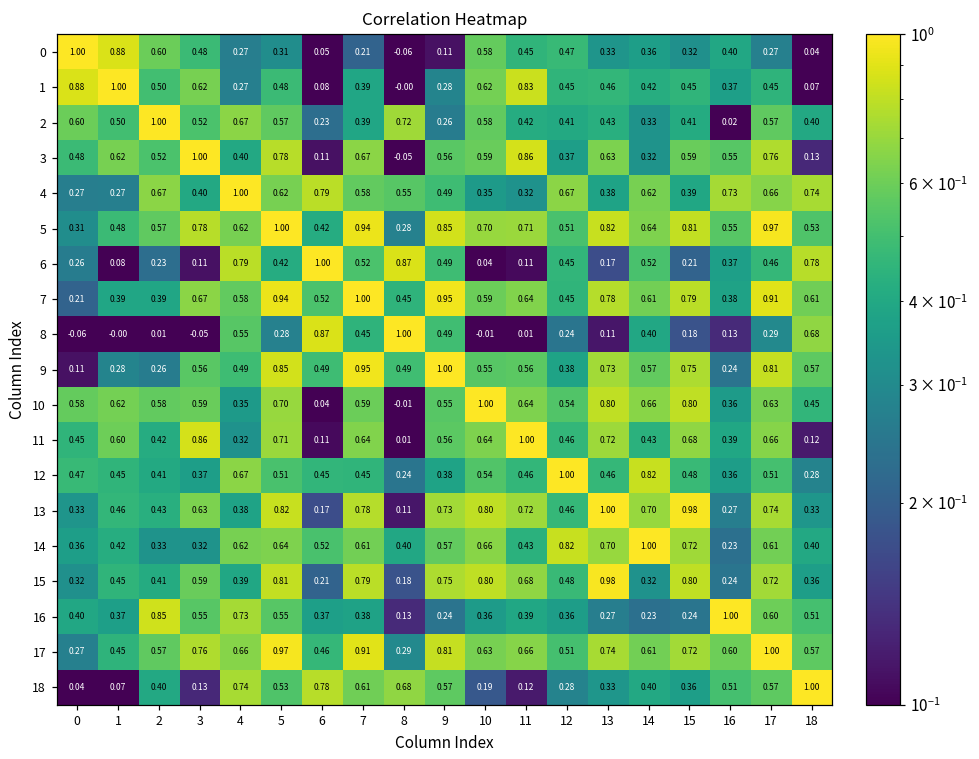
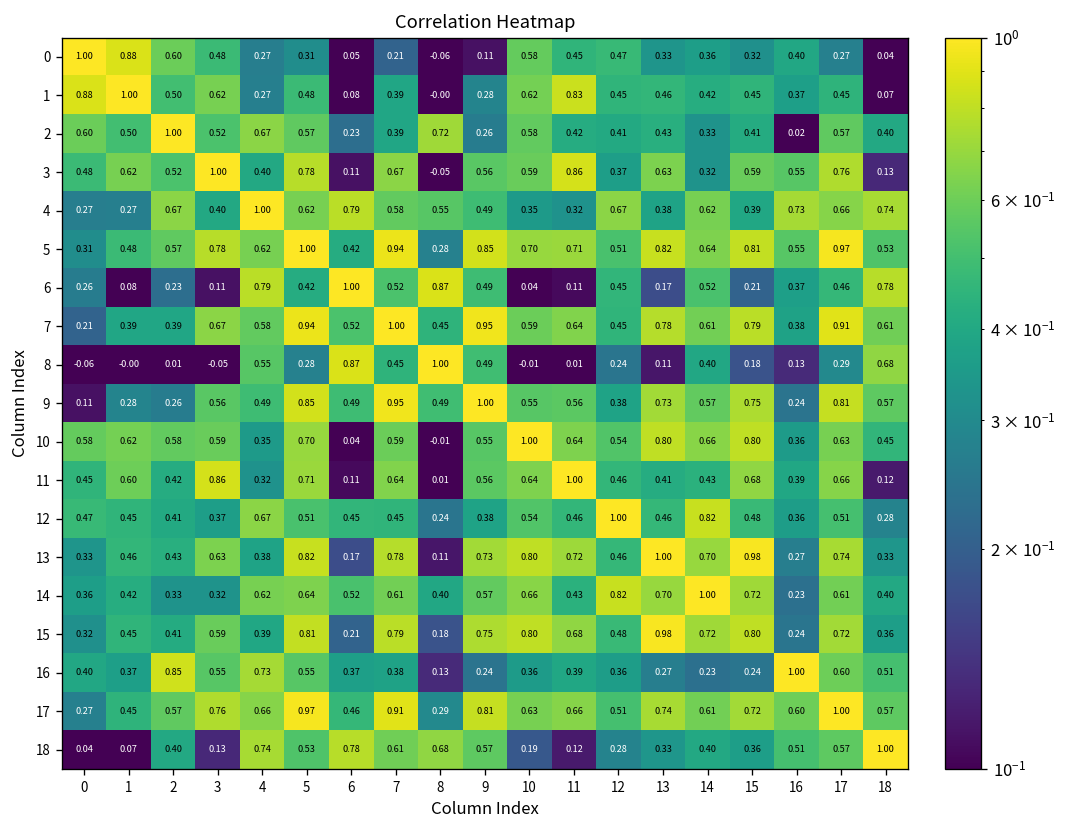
  {
    "11": {
      "0": 0.45,
      "1": 0.60,
      "2": 0.42,
      "3": 0.86,
      "4": 0.32,
      "5": 0.71,
      "6": 0.11,
      "7": 0.64,
      "8": 0.01,
      "9": 0.56,
      "10": 0.64,
      "11": 1.00,
      "12": 0.46,
-     "13": 0.72,
+     "13": 0.41,
      "14": 0.43,
      "15": 0.68,
      "16": 0.39,
      "17": 0.66,
      "18": 0.12
    },
    "15": {
      "0": 0.32,
      "1": 0.45,
      "2": 0.41,
      "3": 0.59,
      "4": 0.39,
      "5": 0.81,
      "6": 0.21,
      "7": 0.79,
      "8": 0.18,
      "9": 0.75,
      "10": 0.80,
      "11": 0.68,
      "12": 0.48,
      "13": 0.98,
-     "14": 0.32,
+     "14": 0.72,
      "15": 0.80,
      "16": 0.24,
      "17": 0.72,
      "18": 0.36
    }
  }
